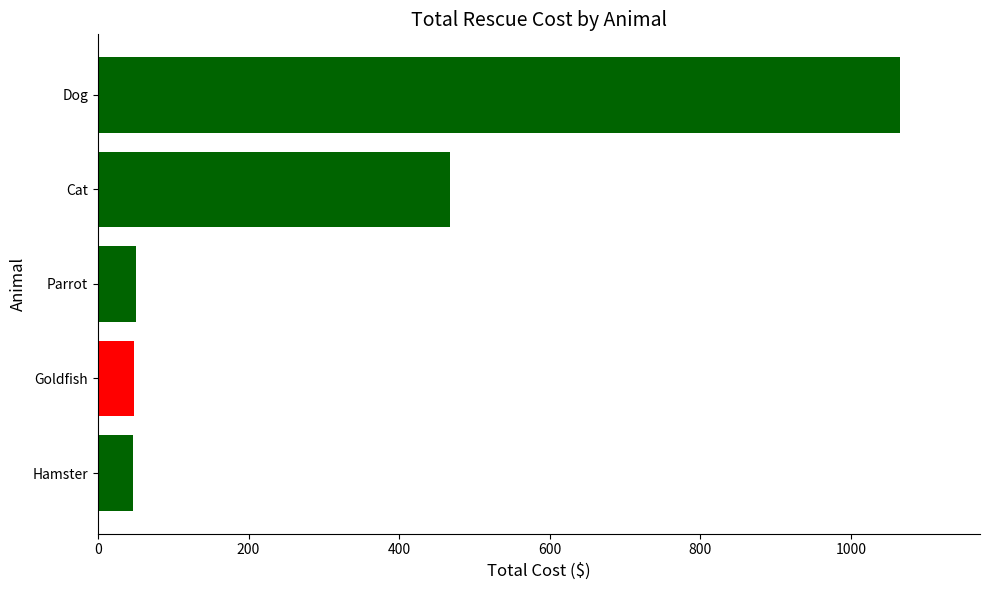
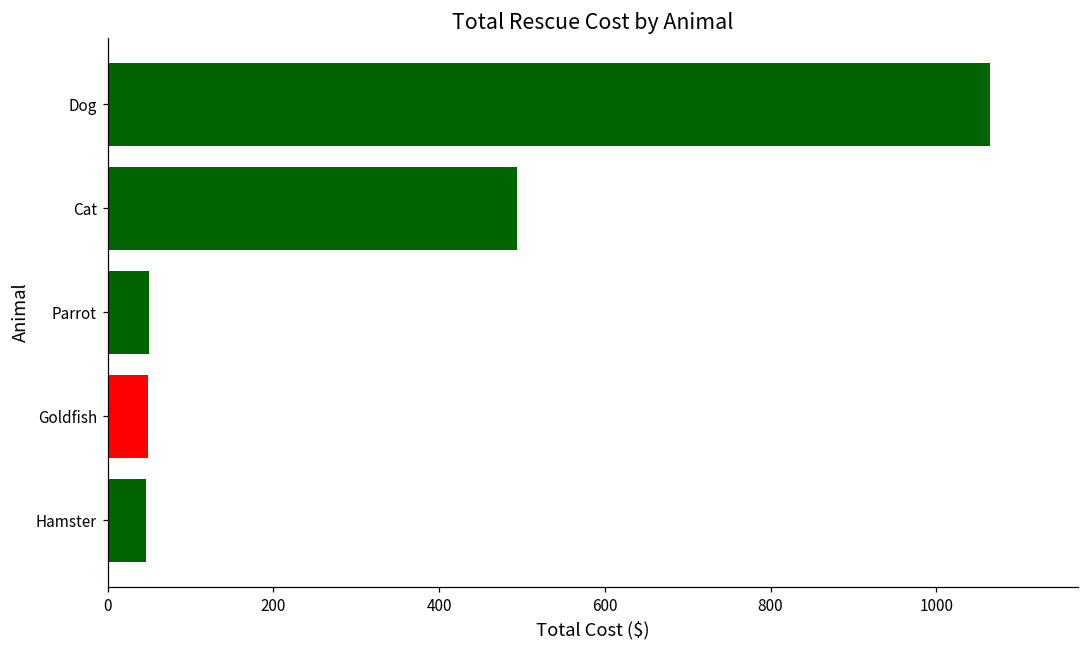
  {
    "Dog": 1060,
-   "Cat": 470,
+   "Cat": 490,
    "Parrot": 50,
    "Goldfish": 50,
    "Hamster": 50
  }
